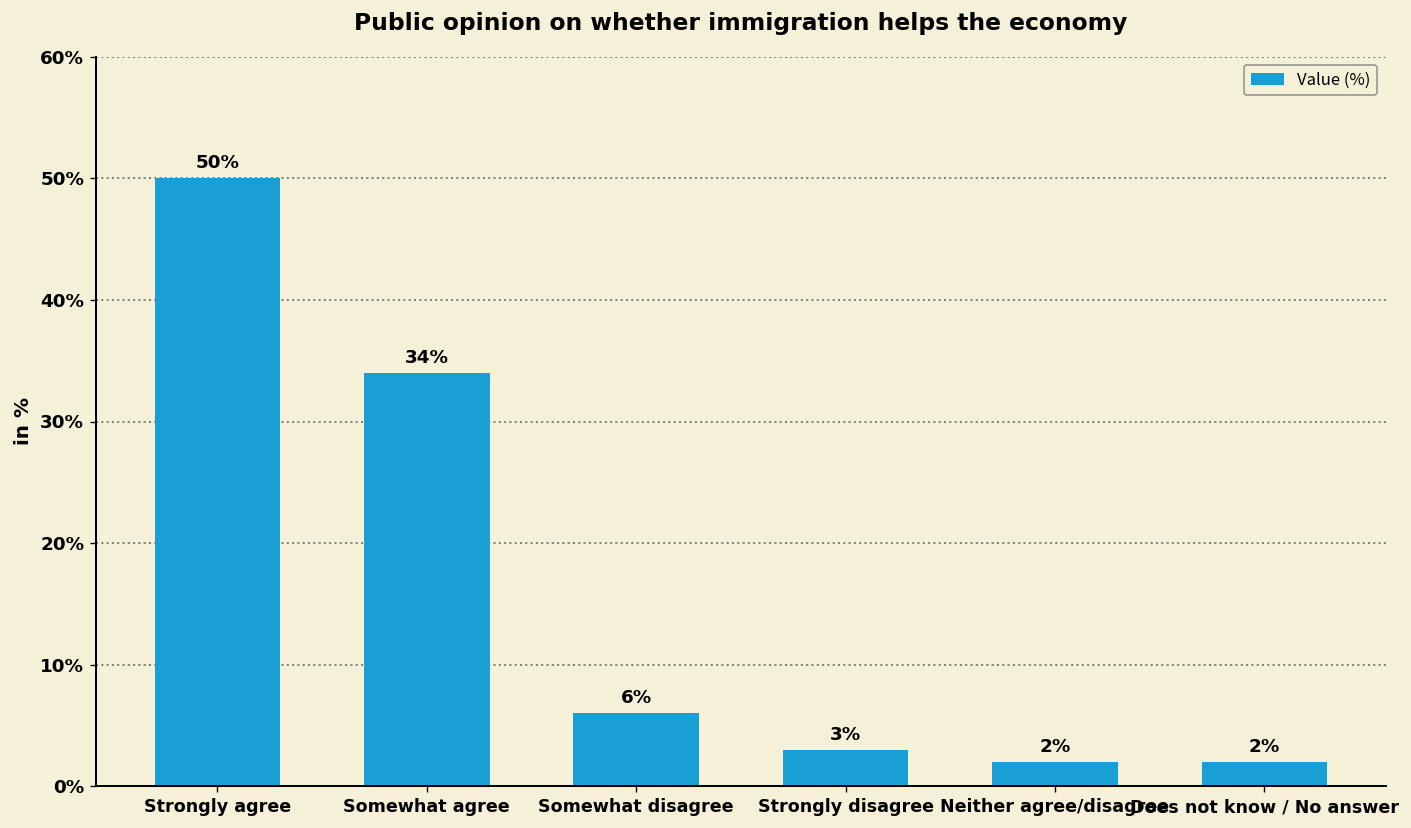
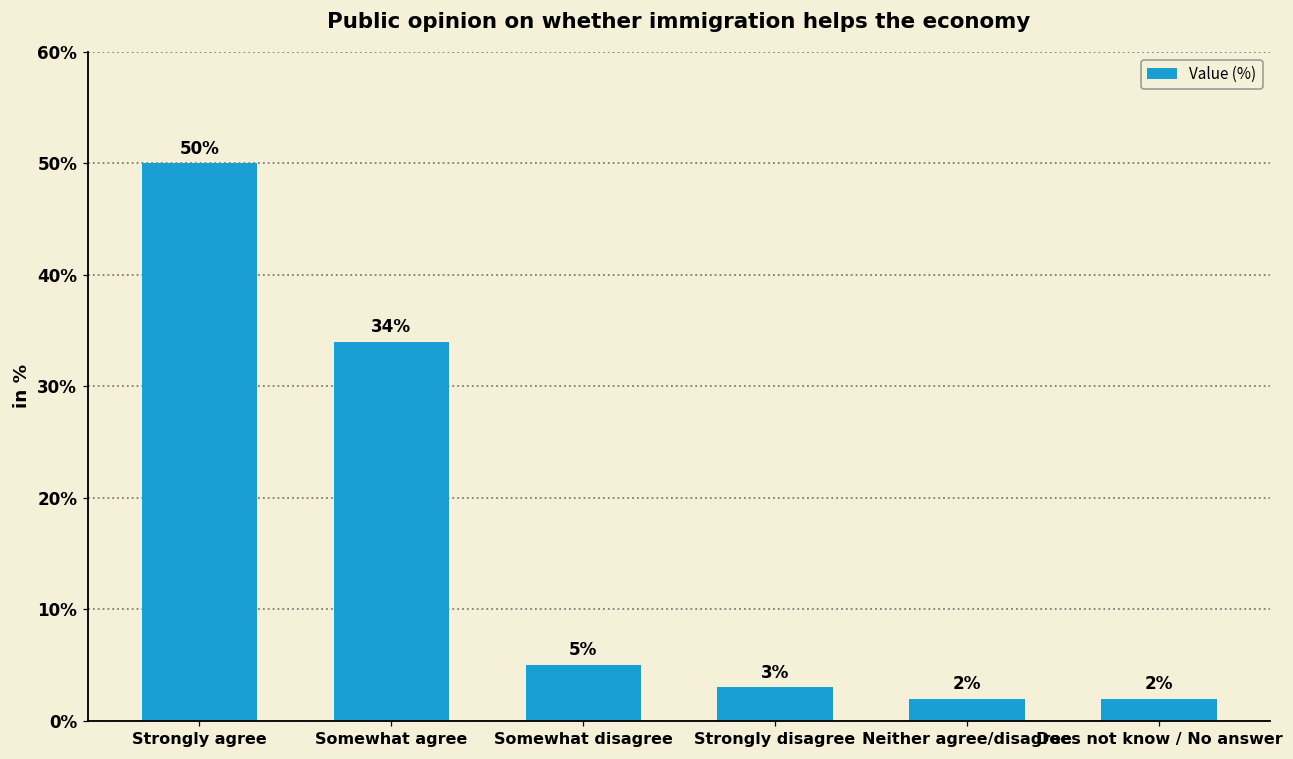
  {
    "Strongly agree": "50%",
    "Somewhat agree": "34%",
-   "Somewhat disagree": "6%",
+   "Somewhat disagree": "5%",
    "Strongly disagree": "3%"
  }
